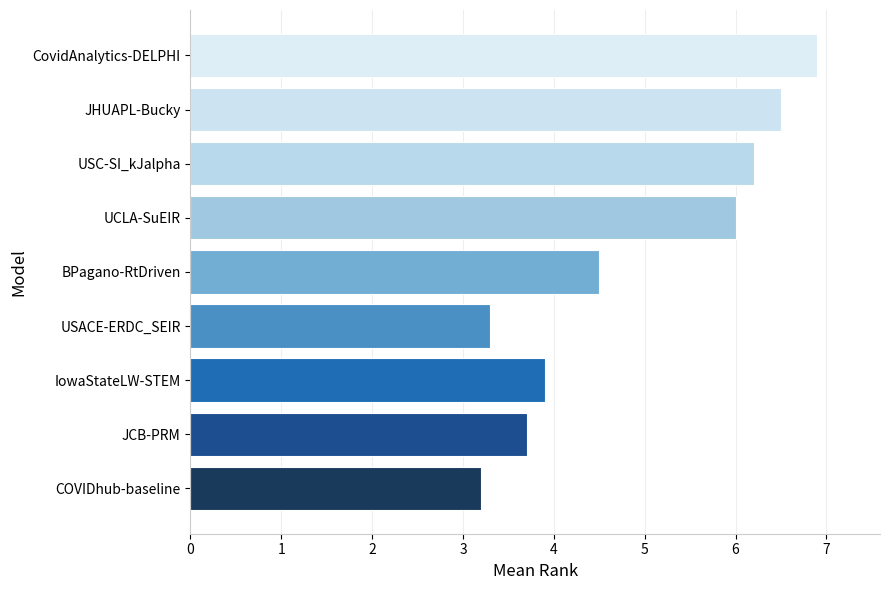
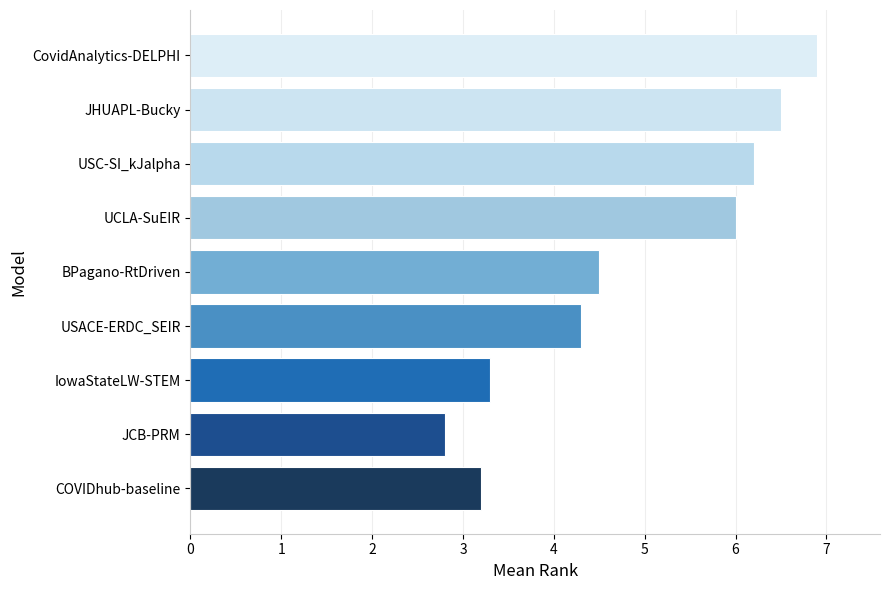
  {
    "CovidAnalytics-DELPHI": 6.9,
    "JHUAPL-Bucky": 6.5,
    "USC-SI_kJalpha": 6.2,
    "UCLA-SuEIR": 6.0,
    "BPagano-RtDriven": 4.5,
-   "USACE-ERDC_SEIR": 3.3,
-   "IowaStateLW-STEM": 3.9,
-   "JCB-PRM": 3.7,
+   "USACE-ERDC_SEIR": 4.3,
+   "IowaStateLW-STEM": 3.3,
+   "JCB-PRM": 2.8,
    "COVIDhub-baseline": 3.2
  }
